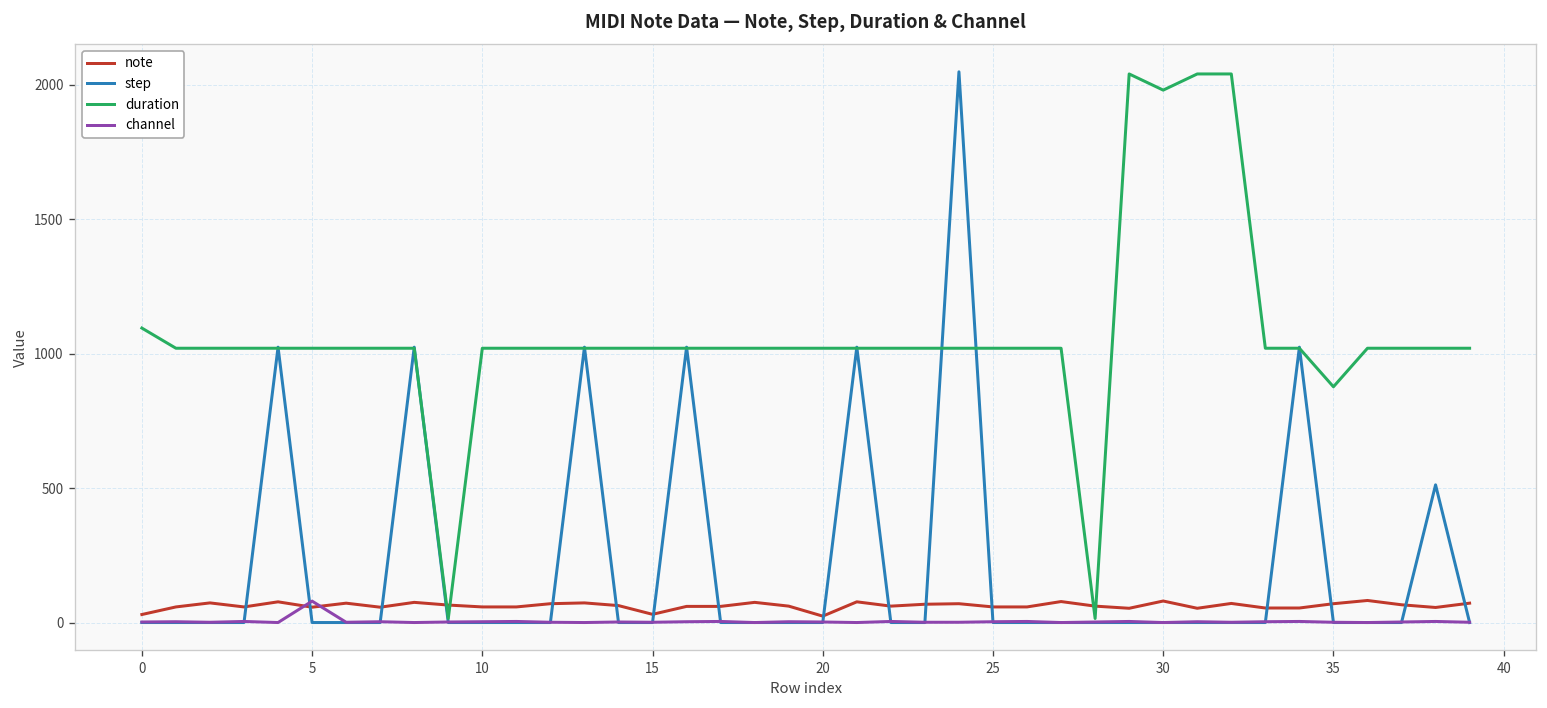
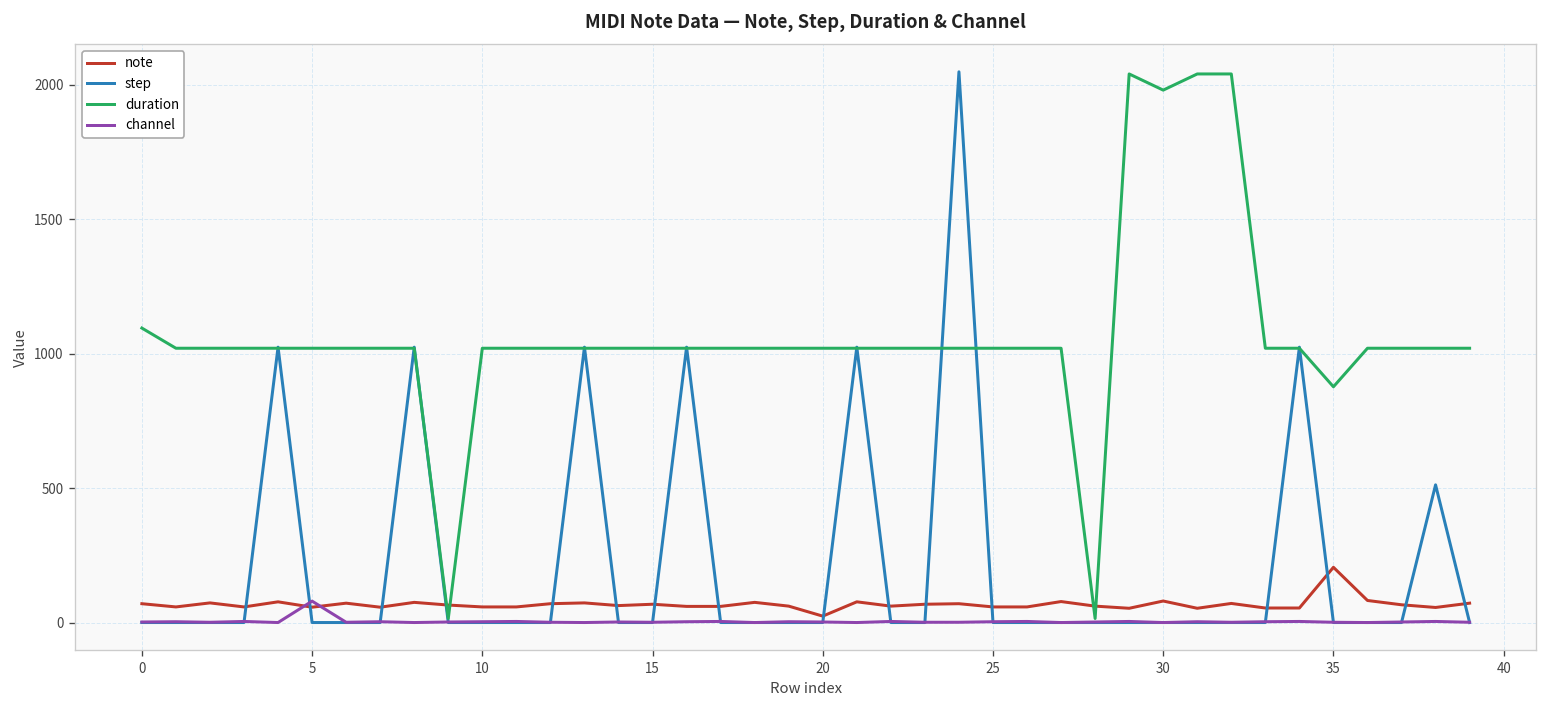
  {
    "note": {
-     "0": 30,
+     "0": 70,
      "5": 60,
      "10": 60,
-     "15": 30,
+     "15": 70,
      "20": 20,
      "25": 60,
      "30": 80,
-     "35": 70
+     "35": 210
    },
    "step": {
      "5": 0
    },
    "duration": {
      "0": 1100,
      "5": 1020,
      "10": 1020,
      "15": 1020,
      "20": 1020,
      "25": 1020,
      "30": 1980,
      "35": 880
    },
    "channel": {
      "5": 80
    }
  }
